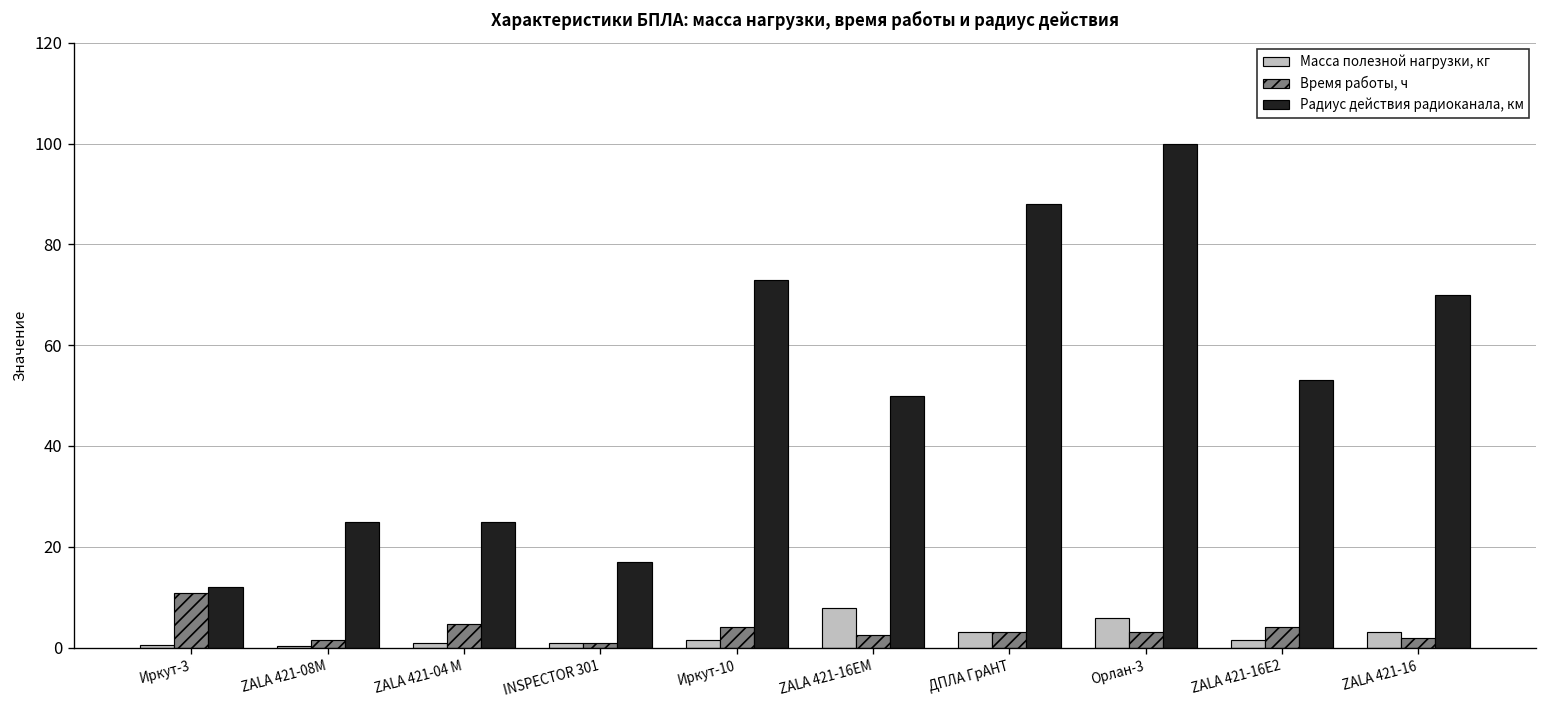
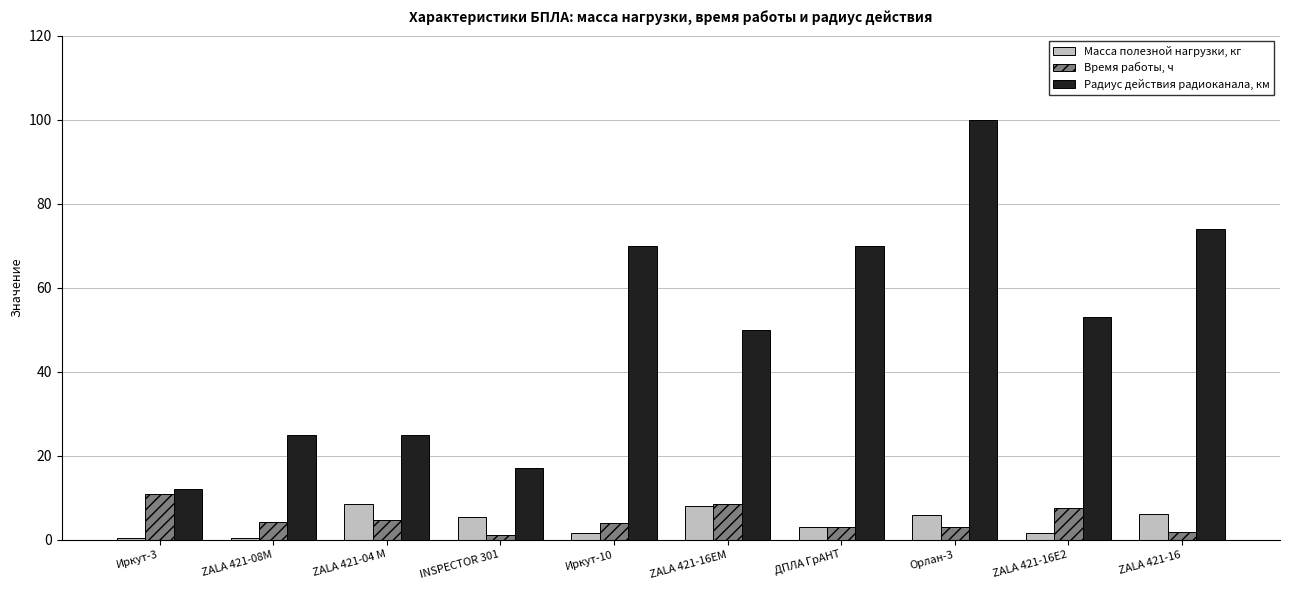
  {
    "Масса полезной нагрузки, кг": {
-     "ZALA 421-04 M": 1,
-     "INSPECTOR 301": 1,
+     "ZALA 421-04 M": 8,
+     "INSPECTOR 301": 5,
      "Иркут-10": 2,
      "ZALA 421-16ЕМ": 8,
      "ДПЛА ГрАНТ": 3,
      "Орлан-3": 6,
      "ZALA 421-16E2": 2,
-     "ZALA 421-16": 3
+     "ZALA 421-16": 6
    },
    "Время работы, ч": {
      "Иркут-3": 11,
-     "ZALA 421-08М": 1,
+     "ZALA 421-08М": 4,
      "ZALA 421-04 M": 5,
      "INSPECTOR 301": 1,
      "Иркут-10": 4,
-     "ZALA 421-16ЕМ": 3,
+     "ZALA 421-16ЕМ": 8,
      "ДПЛА ГрАНТ": 3,
      "Орлан-3": 3,
-     "ZALA 421-16E2": 4,
+     "ZALA 421-16E2": 8,
      "ZALA 421-16": 2
    },
    "Радиус действия радиоканала, км": {
      "Иркут-3": 12,
      "ZALA 421-08М": 25,
      "ZALA 421-04 M": 25,
      "INSPECTOR 301": 17,
-     "Иркут-10": 73,
+     "Иркут-10": 70,
      "ZALA 421-16ЕМ": 50,
-     "ДПЛА ГрАНТ": 88,
+     "ДПЛА ГрАНТ": 70,
      "Орлан-3": 100,
      "ZALA 421-16E2": 53,
-     "ZALA 421-16": 70
+     "ZALA 421-16": 74
    }
  }
